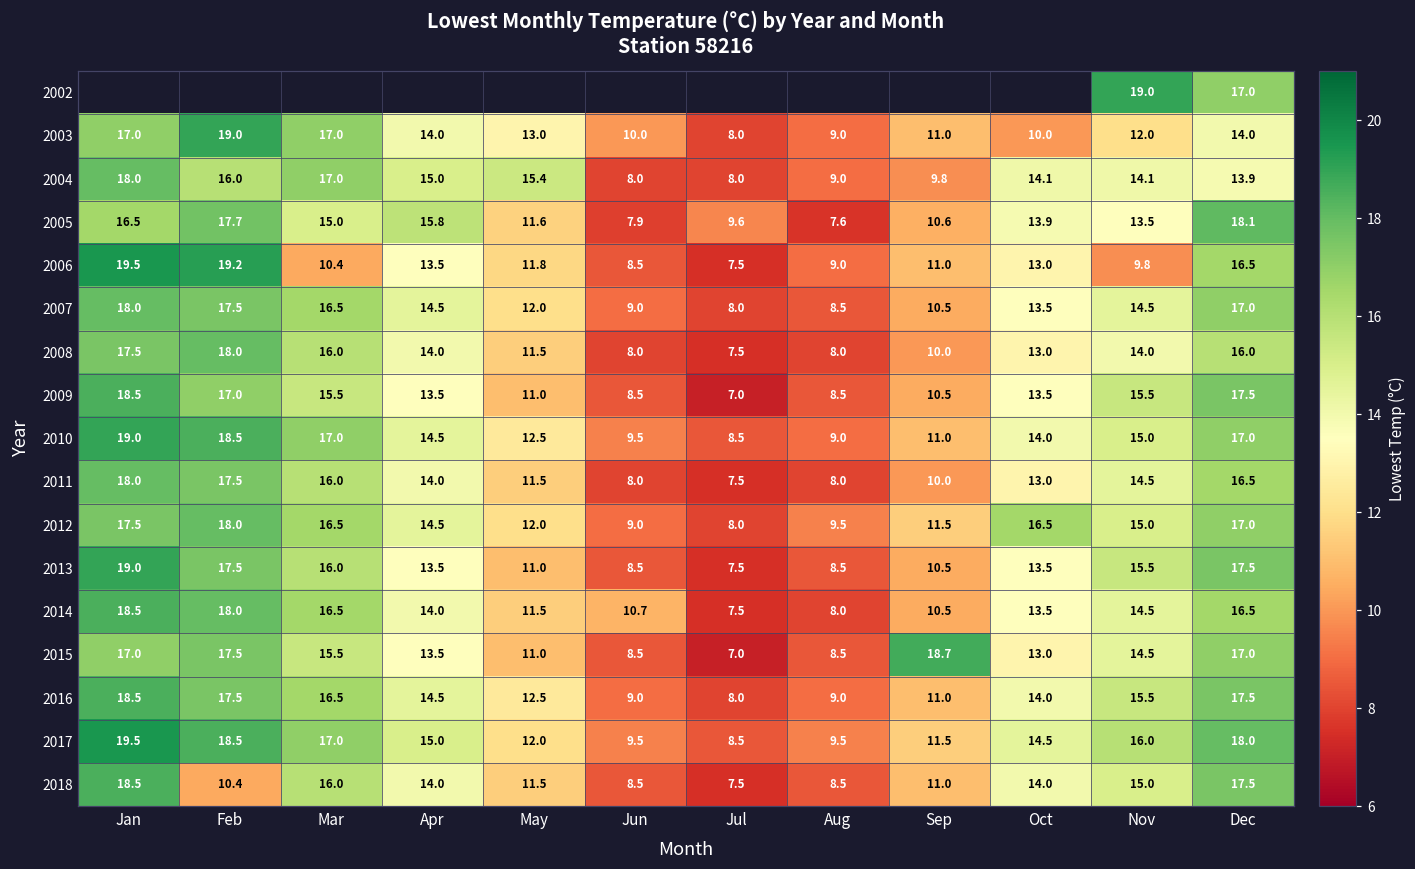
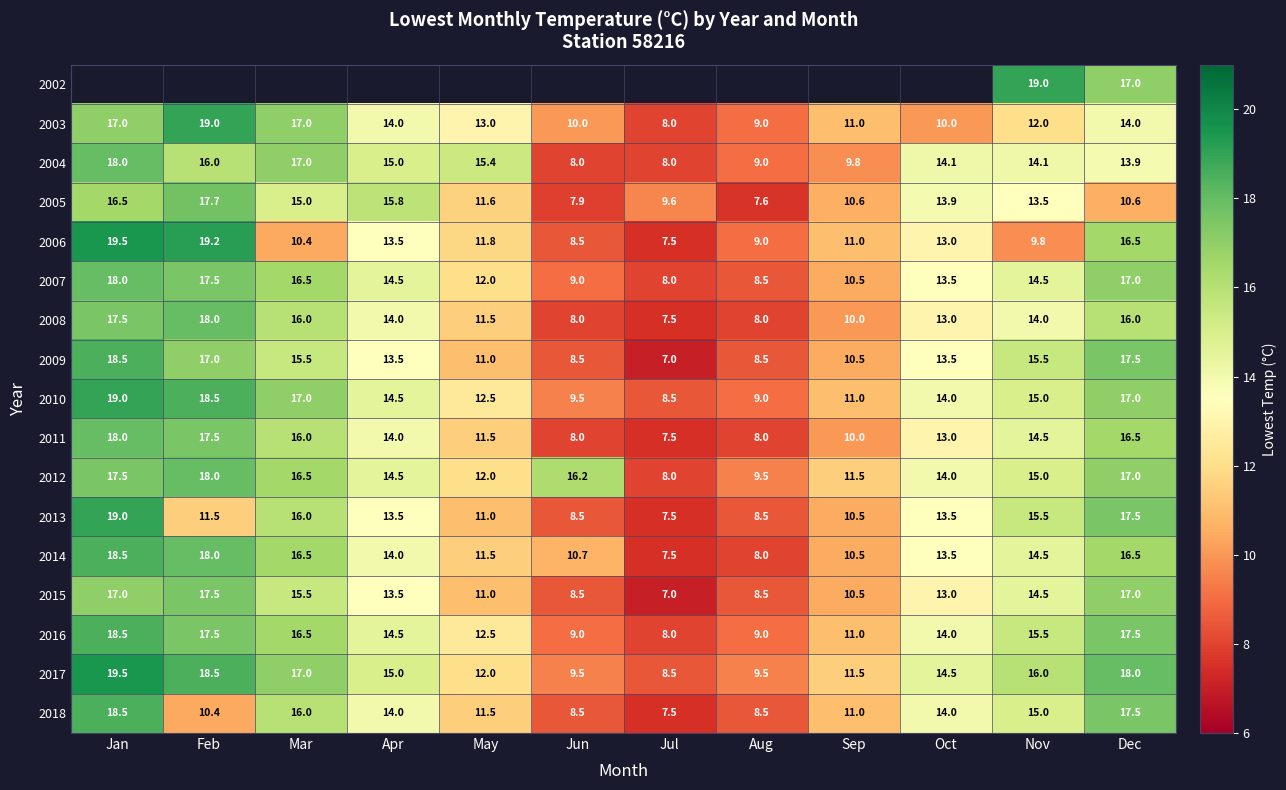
  {
    "2002": {
      "Nov": 19.0,
      "Dec": 17.0
    },
    "2003": {
      "Jan": 17.0,
      "Feb": 19.0,
      "Mar": 17.0,
      "Apr": 14.0,
      "May": 13.0,
      "Jun": 10.0,
      "Jul": 8.0,
      "Aug": 9.0,
      "Sep": 11.0,
      "Oct": 10.0,
      "Nov": 12.0,
      "Dec": 14.0
    },
    "2004": {
      "Jan": 18.0,
      "Feb": 16.0,
      "Mar": 17.0,
      "Apr": 15.0,
      "May": 15.4,
      "Jun": 8.0,
      "Jul": 8.0,
      "Aug": 9.0,
      "Sep": 9.8,
      "Oct": 14.1,
      "Nov": 14.1,
      "Dec": 13.9
    },
    "2005": {
      "Jan": 16.5,
      "Feb": 17.7,
      "Mar": 15.0,
      "Apr": 15.8,
      "May": 11.6,
      "Jun": 7.9,
      "Jul": 9.6,
      "Aug": 7.6,
      "Sep": 10.6,
      "Oct": 13.9,
      "Nov": 13.5,
-     "Dec": 18.1
+     "Dec": 10.6
    },
    "2006": {
      "Jan": 19.5,
      "Feb": 19.2,
      "Mar": 10.4,
      "Apr": 13.5,
      "May": 11.8,
      "Jun": 8.5,
      "Jul": 7.5,
      "Aug": 9.0,
      "Sep": 11.0,
      "Oct": 13.0,
      "Nov": 9.8,
      "Dec": 16.5
    },
    "2007": {
      "Jan": 18.0,
      "Feb": 17.5,
      "Mar": 16.5,
      "Apr": 14.5,
      "May": 12.0,
      "Jun": 9.0,
      "Jul": 8.0,
      "Aug": 8.5,
      "Sep": 10.5,
      "Oct": 13.5,
      "Nov": 14.5,
      "Dec": 17.0
    },
    "2008": {
      "Jan": 17.5,
      "Feb": 18.0,
      "Mar": 16.0,
      "Apr": 14.0,
      "May": 11.5,
      "Jun": 8.0,
      "Jul": 7.5,
      "Aug": 8.0,
      "Sep": 10.0,
      "Oct": 13.0,
      "Nov": 14.0,
      "Dec": 16.0
    },
    "2009": {
      "Jan": 18.5,
      "Feb": 17.0,
      "Mar": 15.5,
      "Apr": 13.5,
      "May": 11.0,
      "Jun": 8.5,
      "Jul": 7.0,
      "Aug": 8.5,
      "Sep": 10.5,
      "Oct": 13.5,
      "Nov": 15.5,
      "Dec": 17.5
    },
    "2010": {
      "Jan": 19.0,
      "Feb": 18.5,
      "Mar": 17.0,
      "Apr": 14.5,
      "May": 12.5,
      "Jun": 9.5,
      "Jul": 8.5,
      "Aug": 9.0,
      "Sep": 11.0,
      "Oct": 14.0,
      "Nov": 15.0,
      "Dec": 17.0
    },
    "2011": {
      "Jan": 18.0,
      "Feb": 17.5,
      "Mar": 16.0,
      "Apr": 14.0,
      "May": 11.5,
      "Jun": 8.0,
      "Jul": 7.5,
      "Aug": 8.0,
      "Sep": 10.0,
      "Oct": 13.0,
      "Nov": 14.5,
      "Dec": 16.5
    },
    "2012": {
      "Jan": 17.5,
      "Feb": 18.0,
      "Mar": 16.5,
      "Apr": 14.5,
      "May": 12.0,
-     "Jun": 9.0,
+     "Jun": 16.2,
      "Jul": 8.0,
      "Aug": 9.5,
      "Sep": 11.5,
-     "Oct": 16.5,
+     "Oct": 14.0,
      "Nov": 15.0,
      "Dec": 17.0
    },
    "2013": {
      "Jan": 19.0,
-     "Feb": 17.5,
+     "Feb": 11.5,
      "Mar": 16.0,
      "Apr": 13.5,
      "May": 11.0,
      "Jun": 8.5,
      "Jul": 7.5,
      "Aug": 8.5,
      "Sep": 10.5,
      "Oct": 13.5,
      "Nov": 15.5,
      "Dec": 17.5
    },
    "2014": {
      "Jan": 18.5,
      "Feb": 18.0,
      "Mar": 16.5,
      "Apr": 14.0,
      "May": 11.5,
      "Jun": 10.7,
      "Jul": 7.5,
      "Aug": 8.0,
      "Sep": 10.5,
      "Oct": 13.5,
      "Nov": 14.5,
      "Dec": 16.5
    },
    "2015": {
      "Jan": 17.0,
      "Feb": 17.5,
      "Mar": 15.5,
      "Apr": 13.5,
      "May": 11.0,
      "Jun": 8.5,
      "Jul": 7.0,
      "Aug": 8.5,
-     "Sep": 18.7,
+     "Sep": 10.5,
      "Oct": 13.0,
      "Nov": 14.5,
      "Dec": 17.0
    },
    "2016": {
      "Jan": 18.5,
      "Feb": 17.5,
      "Mar": 16.5,
      "Apr": 14.5,
      "May": 12.5,
      "Jun": 9.0,
      "Jul": 8.0,
      "Aug": 9.0,
      "Sep": 11.0,
      "Oct": 14.0,
      "Nov": 15.5,
      "Dec": 17.5
    },
    "2017": {
      "Jan": 19.5,
      "Feb": 18.5,
      "Mar": 17.0,
      "Apr": 15.0,
      "May": 12.0,
      "Jun": 9.5,
      "Jul": 8.5,
      "Aug": 9.5,
      "Sep": 11.5,
      "Oct": 14.5,
      "Nov": 16.0,
      "Dec": 18.0
    },
    "2018": {
      "Jan": 18.5,
      "Feb": 10.4,
      "Mar": 16.0,
      "Apr": 14.0,
      "May": 11.5,
      "Jun": 8.5,
      "Jul": 7.5,
      "Aug": 8.5,
      "Sep": 11.0,
      "Oct": 14.0,
      "Nov": 15.0,
      "Dec": 17.5
    }
  }
